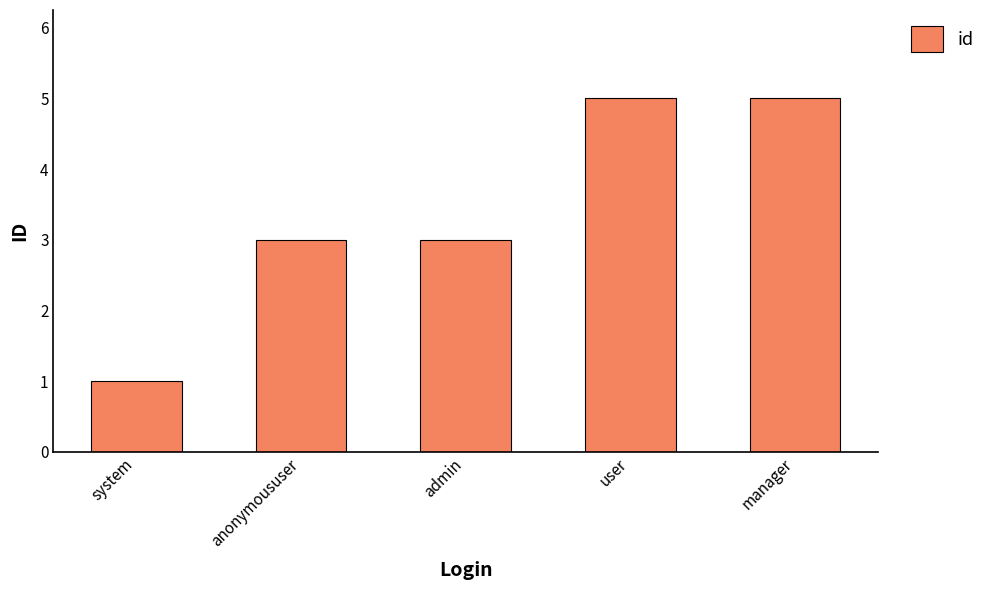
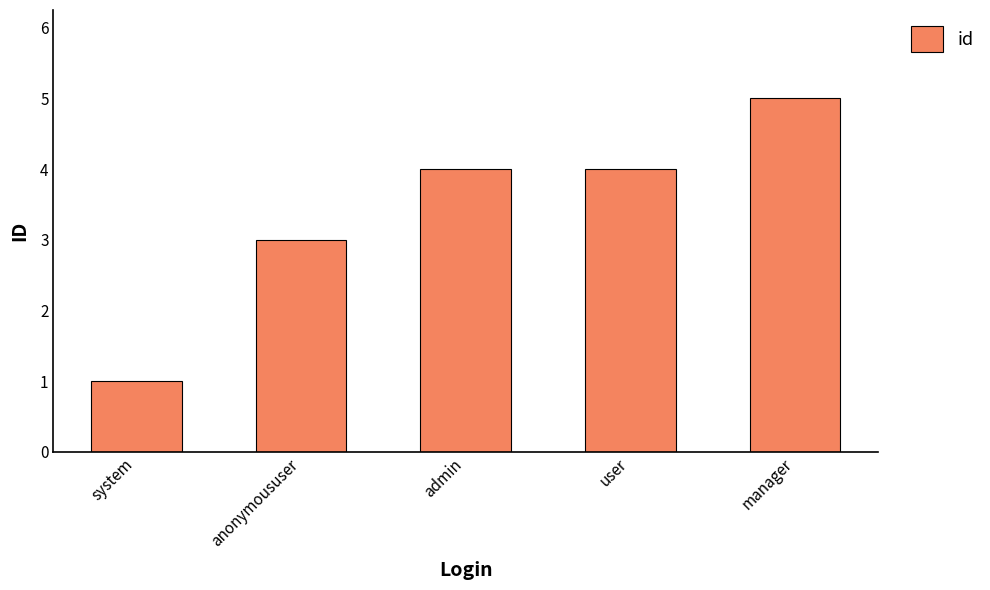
  {
    "system": 1,
    "anonymoususer": 3,
-   "admin": 3,
-   "user": 5,
+   "admin": 4,
+   "user": 4,
    "manager": 5
  }
